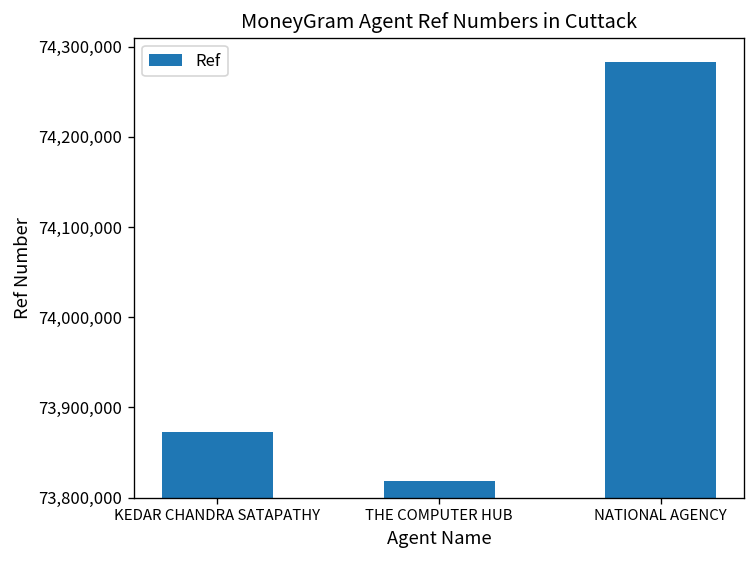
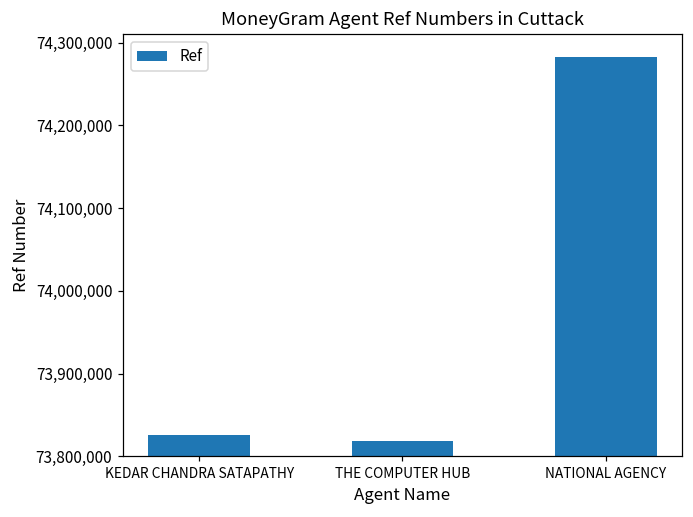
  {
-   "KEDAR CHANDRA SATAPATHY": "73,870,000",
+   "KEDAR CHANDRA SATAPATHY": "73,830,000",
    "THE COMPUTER HUB": "73,820,000",
    "NATIONAL AGENCY": "74,280,000"
  }
